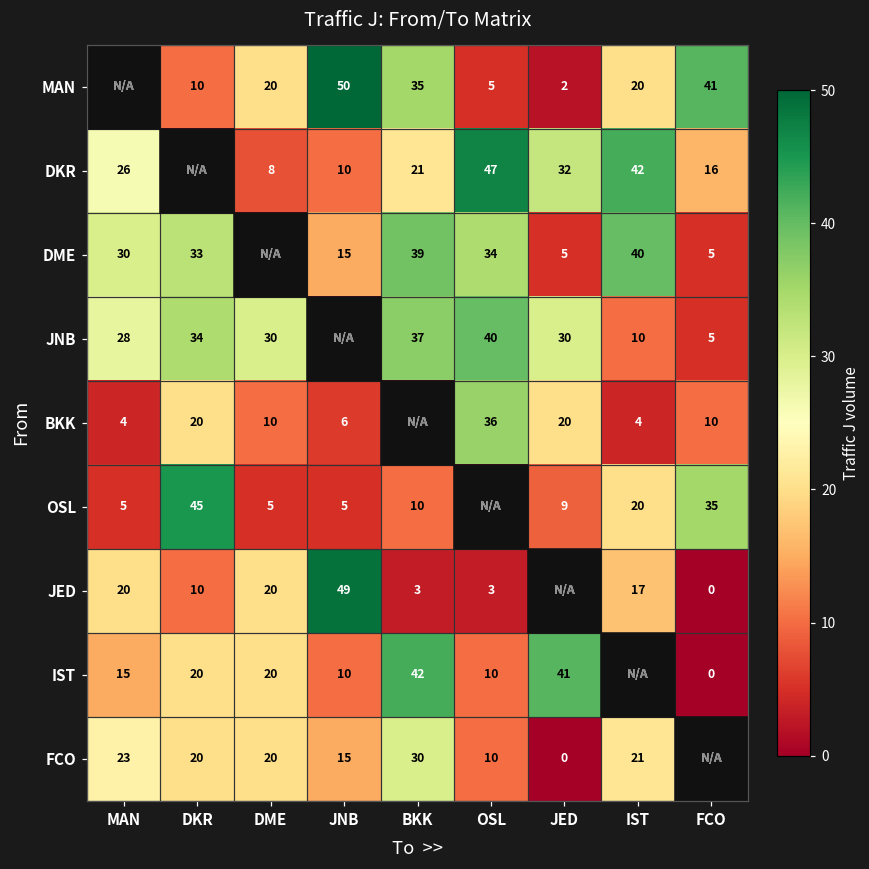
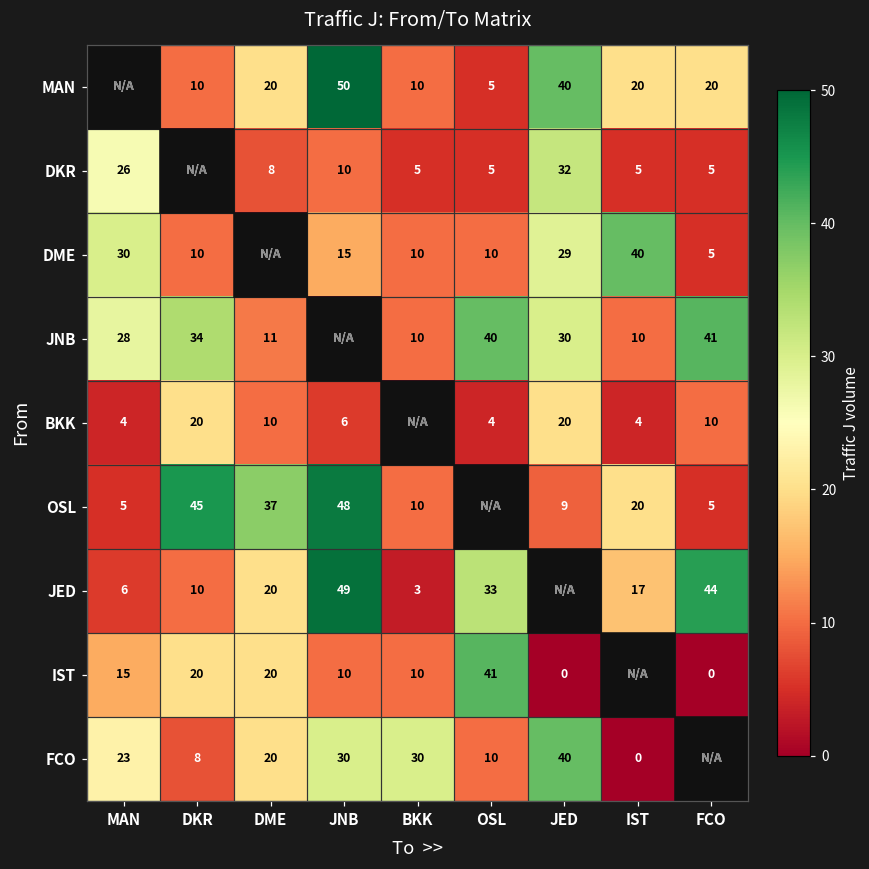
  {
    "MAN": {
      "DKR": 10,
      "DME": 20,
      "JNB": 50,
-     "BKK": 35,
+     "BKK": 10,
      "OSL": 5,
-     "JED": 2,
+     "JED": 40,
      "IST": 20,
-     "FCO": 41
+     "FCO": 20
    },
    "DKR": {
      "MAN": 26,
      "DME": 8,
      "JNB": 10,
-     "BKK": 21,
-     "OSL": 47,
+     "BKK": 5,
+     "OSL": 5,
      "JED": 32,
-     "IST": 42,
-     "FCO": 16
+     "IST": 5,
+     "FCO": 5
    },
    "DME": {
      "MAN": 30,
-     "DKR": 33,
+     "DKR": 10,
      "JNB": 15,
-     "BKK": 39,
-     "OSL": 34,
-     "JED": 5,
+     "BKK": 10,
+     "OSL": 10,
+     "JED": 29,
      "IST": 40,
      "FCO": 5
    },
    "JNB": {
      "MAN": 28,
      "DKR": 34,
-     "DME": 30,
-     "BKK": 37,
+     "DME": 11,
+     "BKK": 10,
      "OSL": 40,
      "JED": 30,
      "IST": 10,
-     "FCO": 5
+     "FCO": 41
    },
    "BKK": {
      "MAN": 4,
      "DKR": 20,
      "DME": 10,
      "JNB": 6,
-     "OSL": 36,
+     "OSL": 4,
      "JED": 20,
      "IST": 4,
      "FCO": 10
    },
    "OSL": {
      "MAN": 5,
      "DKR": 45,
-     "DME": 5,
-     "JNB": 5,
+     "DME": 37,
+     "JNB": 48,
      "BKK": 10,
      "JED": 9,
      "IST": 20,
-     "FCO": 35
+     "FCO": 5
    },
    "JED": {
-     "MAN": 20,
+     "MAN": 6,
      "DKR": 10,
      "DME": 20,
      "JNB": 49,
      "BKK": 3,
-     "OSL": 3,
+     "OSL": 33,
      "IST": 17,
-     "FCO": 0
+     "FCO": 44
    },
    "IST": {
      "MAN": 15,
      "DKR": 20,
      "DME": 20,
      "JNB": 10,
-     "BKK": 42,
-     "OSL": 10,
-     "JED": 41,
+     "BKK": 10,
+     "OSL": 41,
+     "JED": 0,
      "FCO": 0
    },
    "FCO": {
      "MAN": 23,
-     "DKR": 20,
+     "DKR": 8,
      "DME": 20,
-     "JNB": 15,
+     "JNB": 30,
      "BKK": 30,
      "OSL": 10,
-     "JED": 0,
-     "IST": 21
+     "JED": 40,
+     "IST": 0
    }
  }
